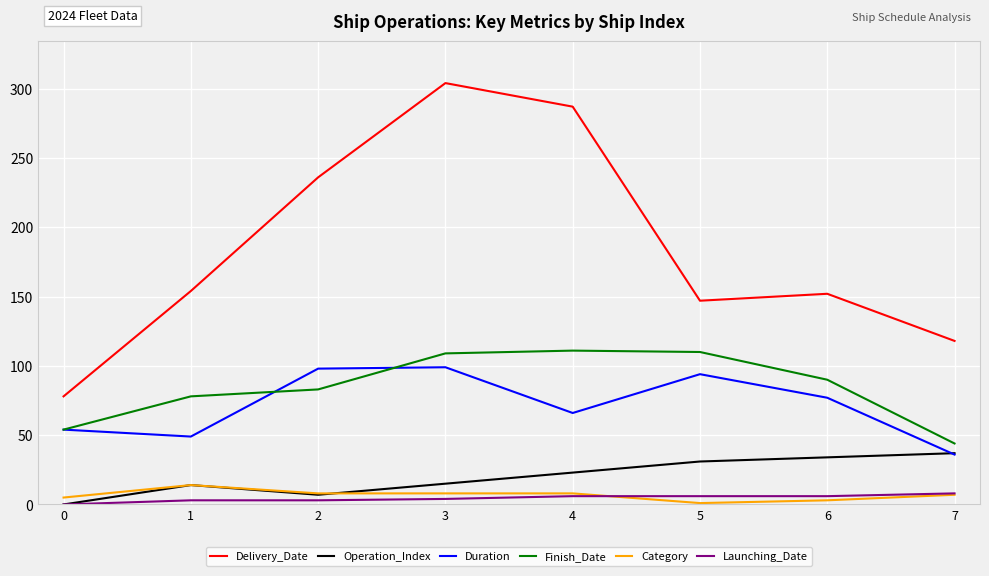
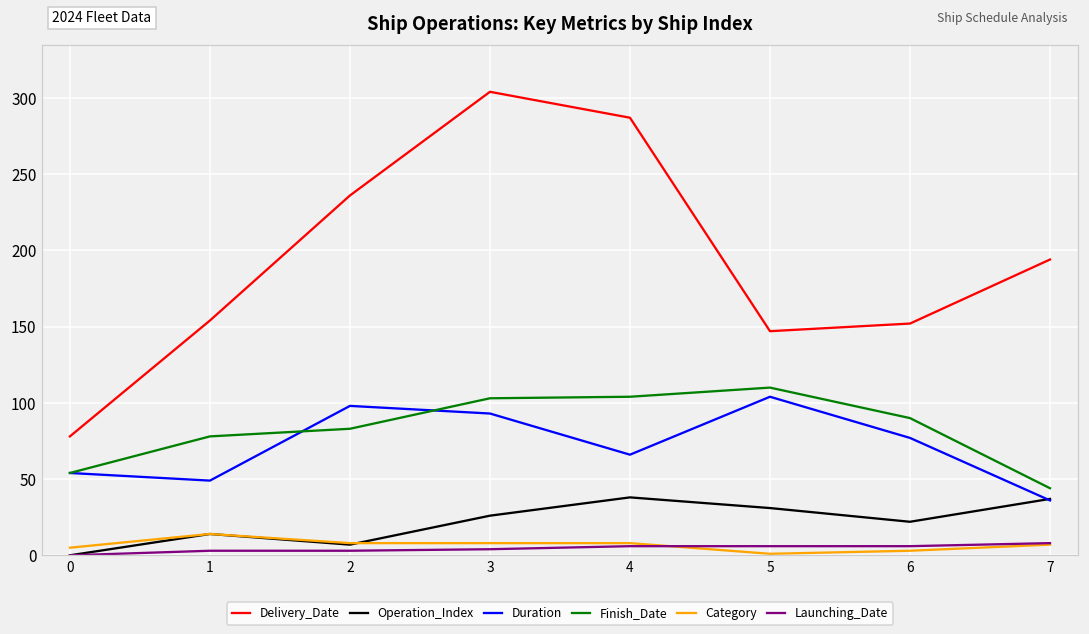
  {
    "Delivery_Date": {
      "0": 78,
      "1": 154,
      "2": 236,
      "3": 304,
      "4": 287,
      "5": 147,
      "6": 152,
-     "7": 118
+     "7": 194
    },
    "Operation_Index": {
-     "3": 15,
-     "4": 23,
+     "3": 26,
+     "4": 38,
      "5": 31,
-     "6": 34
+     "6": 22
    },
    "Duration": {
      "1": 49,
      "2": 98,
-     "3": 99,
+     "3": 93,
      "4": 66,
-     "5": 94,
+     "5": 104,
      "6": 77
    },
    "Finish_Date": {
      "1": 78,
      "2": 83,
-     "3": 109,
-     "4": 111,
+     "3": 103,
+     "4": 104,
      "5": 110,
      "6": 90,
      "7": 44
    },
    "Category": {
      "0": 5,
      "3": 8,
      "4": 8,
      "5": 1,
      "6": 3
    },
    "Launching_Date": {
      "1": 3,
      "2": 3,
      "3": 4,
      "4": 6,
      "5": 6,
      "6": 6
    }
  }
